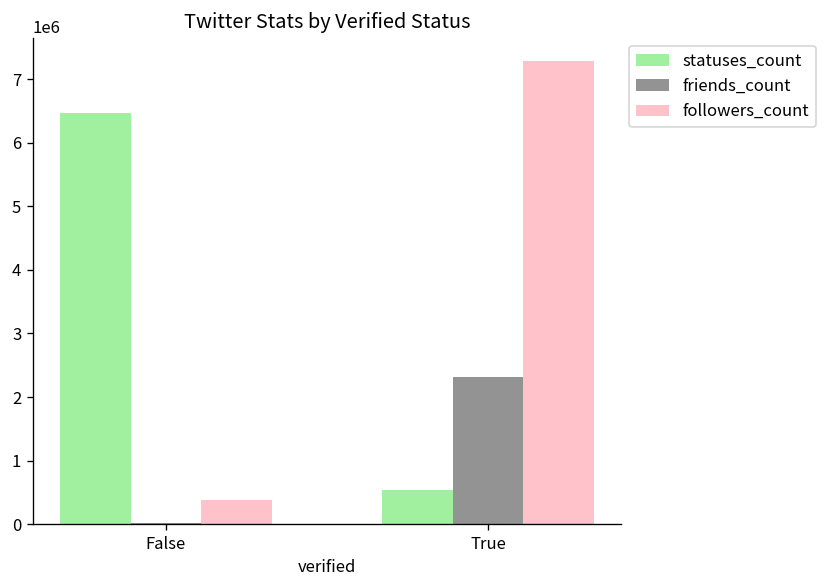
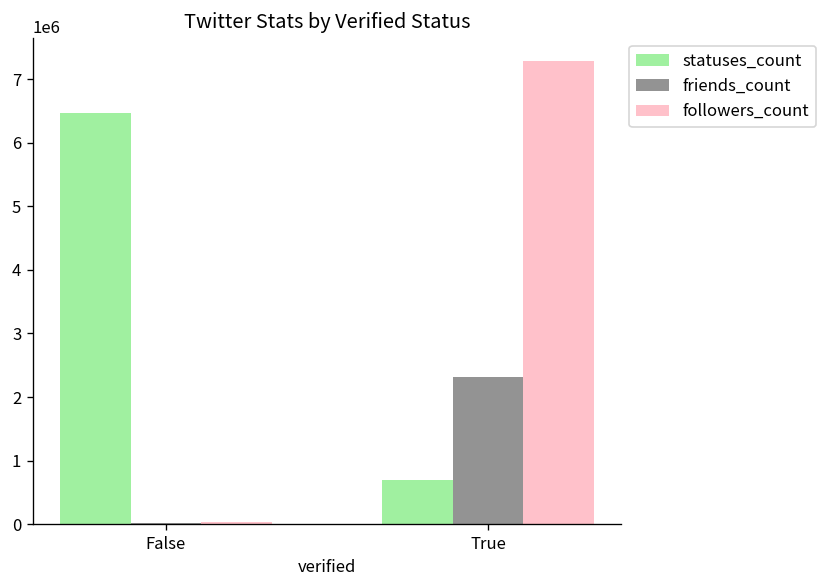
  {
    "statuses_count": {
      "False": 6500000,
-     "True": 500000
+     "True": 700000
    },
    "friends_count": {
      "True": 2300000
    },
    "followers_count": {
-     "False": 400000,
+     "False": 0,
      "True": 7300000
    }
  }
